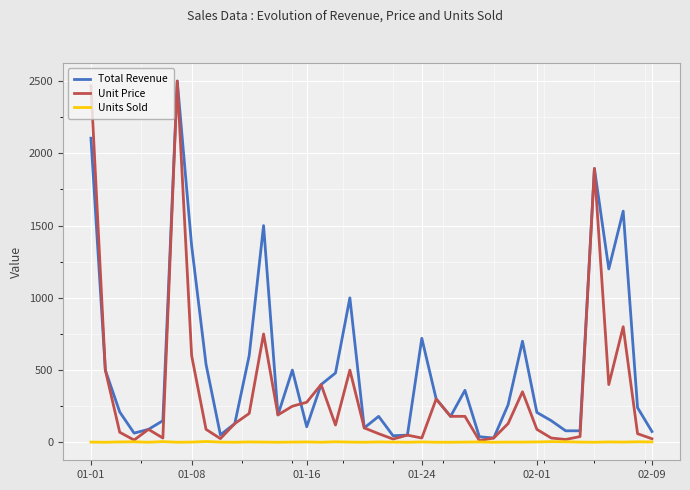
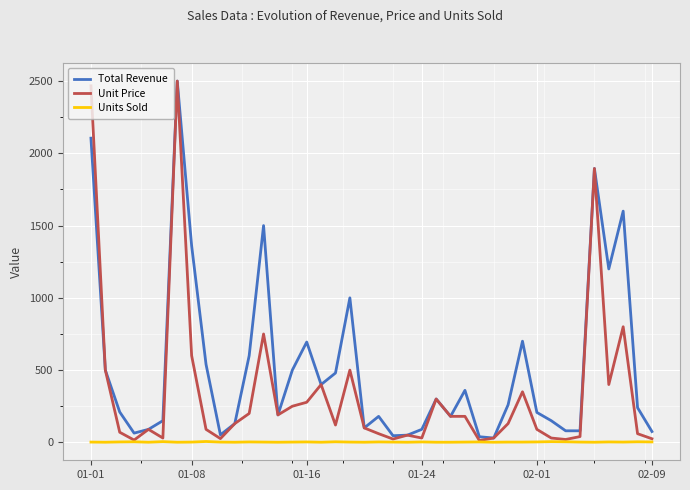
  {
    "Total Revenue": {
      "01-01": 2100,
      "01-08": 1360,
-     "01-16": 110,
-     "01-24": 720,
+     "01-16": 690,
+     "01-24": 90,
      "02-01": 210,
      "02-09": 70
    },
    "Unit Price": {
      "01-08": 600,
      "01-16": 280,
      "01-24": 30,
      "02-01": 90,
      "02-09": 20
    },
    "Units Sold": {
      "01-01": 0,
      "01-08": 0,
      "01-16": 0,
      "01-24": 0,
      "02-01": 0,
      "02-09": 0
    }
  }
